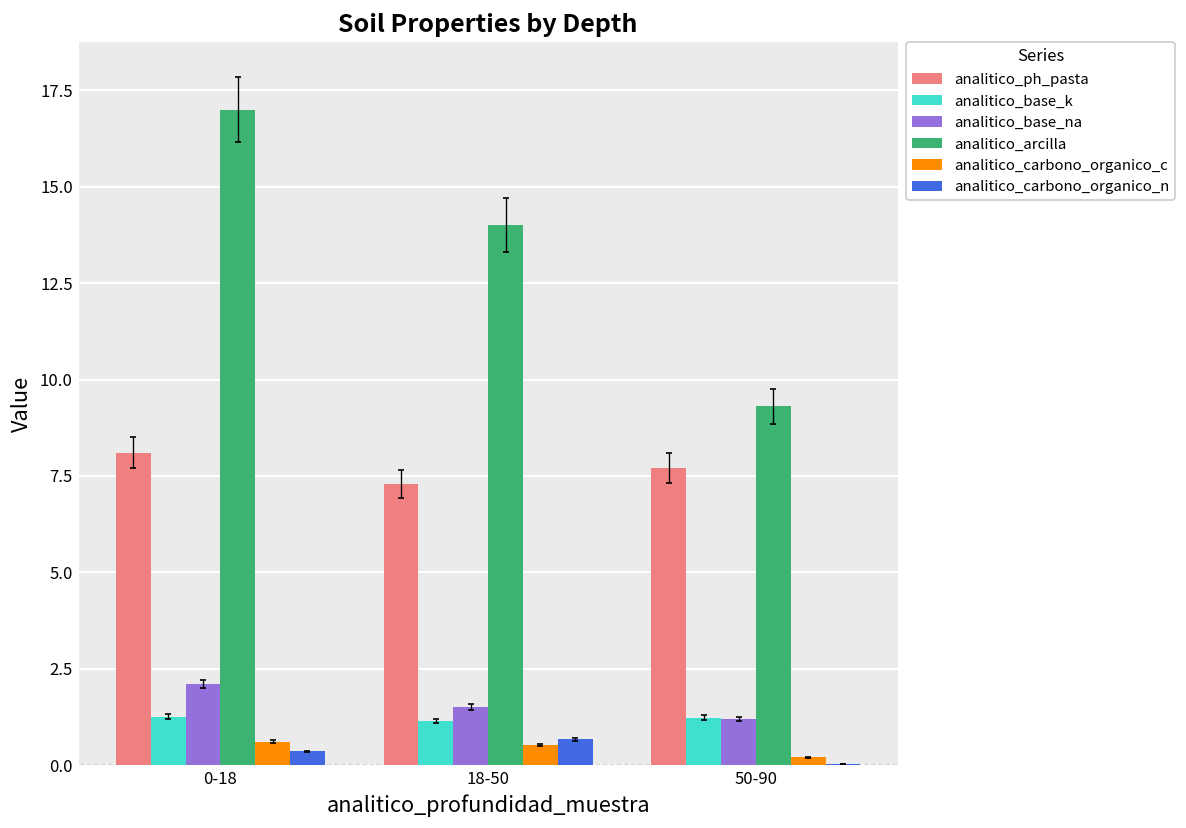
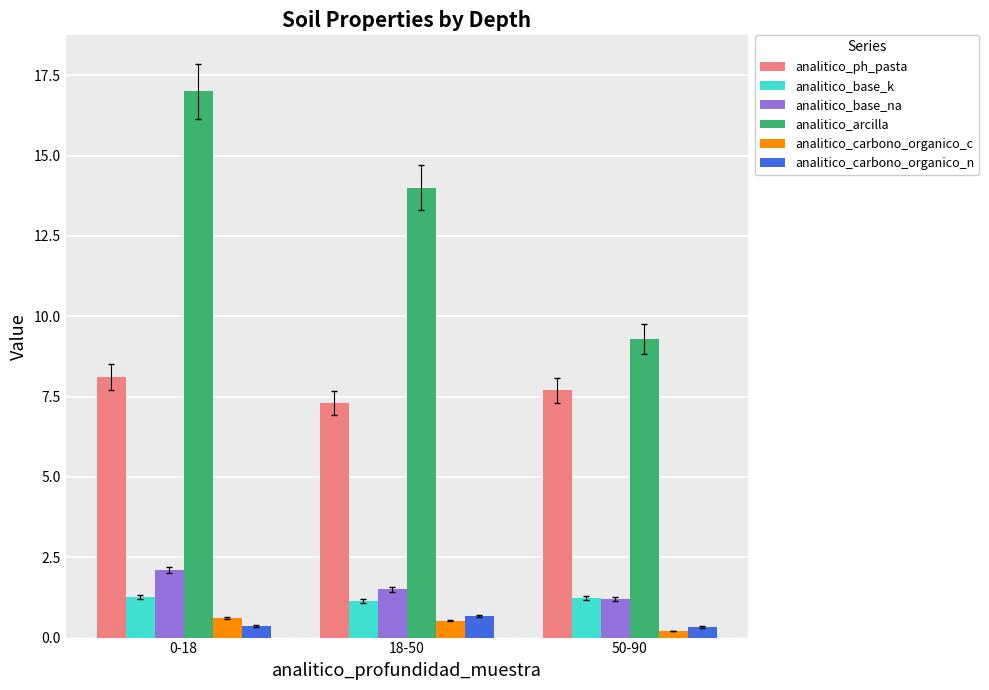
  {
    "analitico_ph_pasta": {
      "0-18": 8.1,
      "18-50": 7.3,
      "50-90": 7.7
    },
    "analitico_base_k": {
      "0-18": 1.3,
      "18-50": 1.1,
      "50-90": 1.2
    },
    "analitico_base_na": {
      "0-18": 2.1,
      "18-50": 1.5,
      "50-90": 1.2
    },
    "analitico_arcilla": {
      "0-18": 17.0,
      "18-50": 14.0,
      "50-90": 9.3
    },
    "analitico_carbono_organico_c": {
      "0-18": 0.6,
      "18-50": 0.5,
      "50-90": 0.2
    },
    "analitico_carbono_organico_n": {
      "0-18": 0.4,
      "18-50": 0.7,
-     "50-90": 0.0
+     "50-90": 0.3
    }
  }
